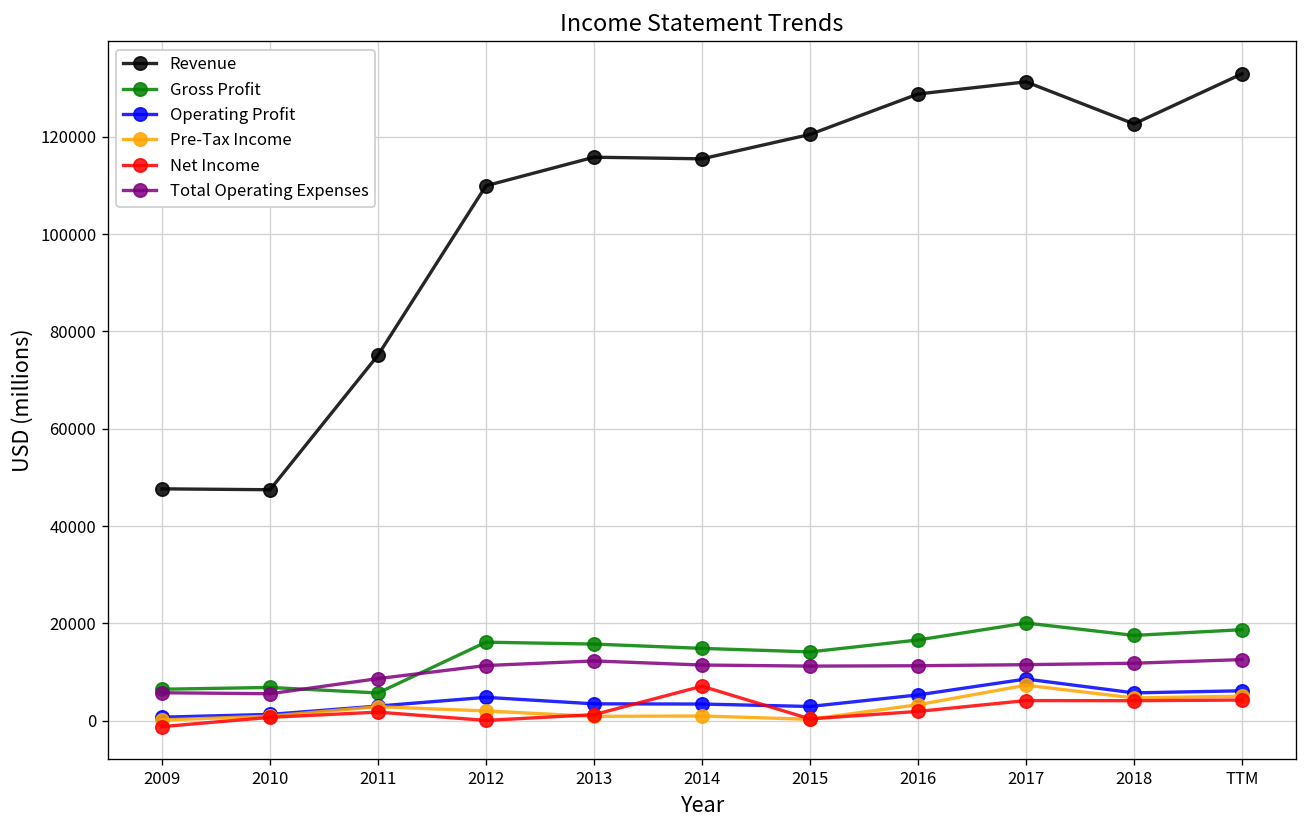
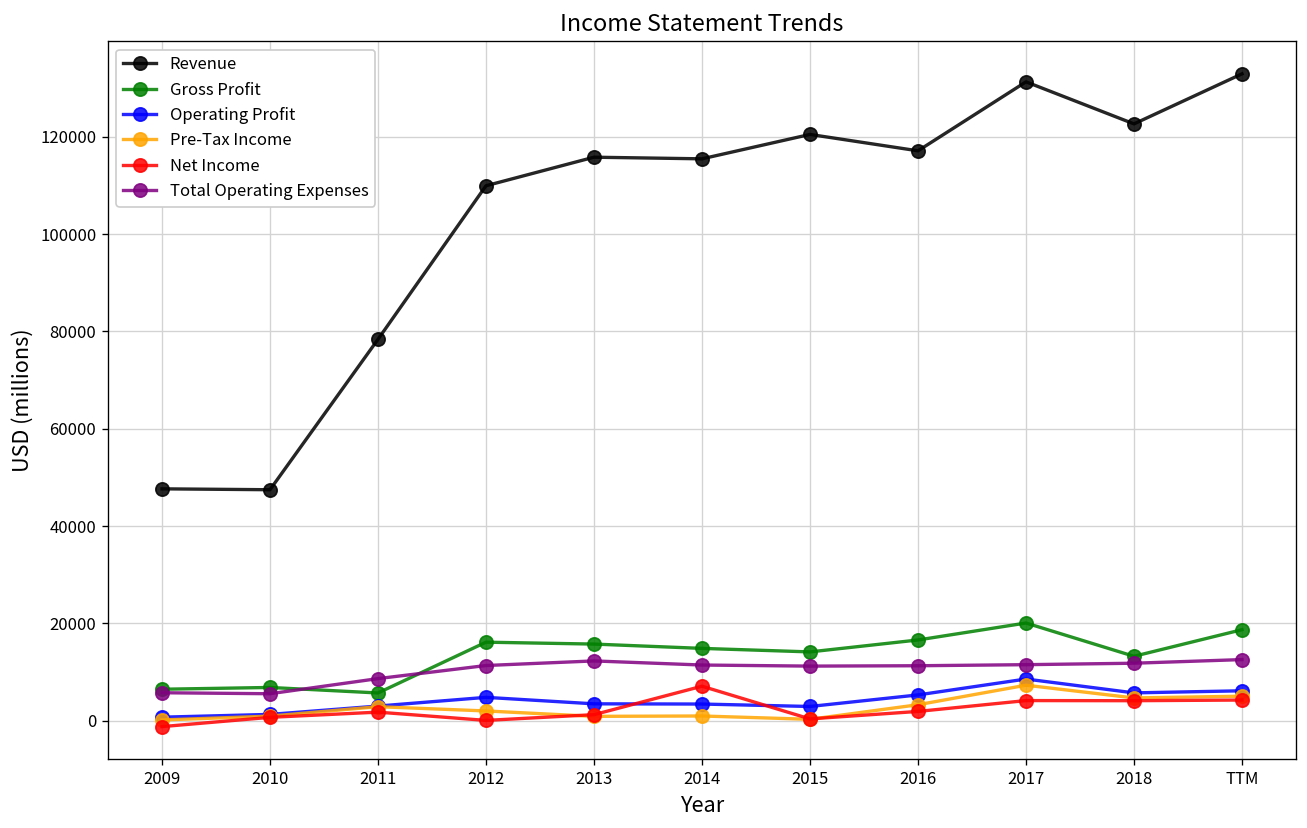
  {
    "Revenue": {
      "2009": 48000,
      "2010": 47000,
-     "2011": 75000,
+     "2011": 78000,
      "2012": 110000,
      "2013": 116000,
      "2014": 115000,
      "2015": 120000,
-     "2016": 129000,
+     "2016": 117000,
      "2017": 131000,
      "2018": 123000,
      "TTM": 133000
    },
    "Gross Profit": {
      "2009": 6000,
      "2010": 7000,
      "2011": 6000,
      "2012": 16000,
      "2013": 16000,
      "2014": 15000,
      "2015": 14000,
      "2016": 17000,
      "2017": 20000,
-     "2018": 18000,
+     "2018": 13000,
      "TTM": 19000
    },
    "Operating Profit": {
      "2012": 5000,
      "2013": 3000,
      "2014": 3000,
      "2015": 3000,
      "2016": 5000,
      "2017": 9000,
      "2018": 6000,
      "TTM": 6000
    },
    "Pre-Tax Income": {
      "2012": 2000,
      "2014": 1000,
      "2016": 3000,
      "2017": 7000,
      "TTM": 5000
    },
    "Net Income": {
      "2009": -1000,
      "2011": 2000,
      "2012": 0,
      "2014": 7000,
      "2016": 2000,
      "2017": 4000,
      "TTM": 4000
    },
    "Total Operating Expenses": {
      "2009": 6000,
      "2010": 6000,
      "2011": 9000,
      "2012": 11000,
      "2013": 12000,
      "2014": 11000,
      "2015": 11000,
      "2016": 11000,
      "2017": 12000,
      "2018": 12000,
      "TTM": 13000
    }
  }
